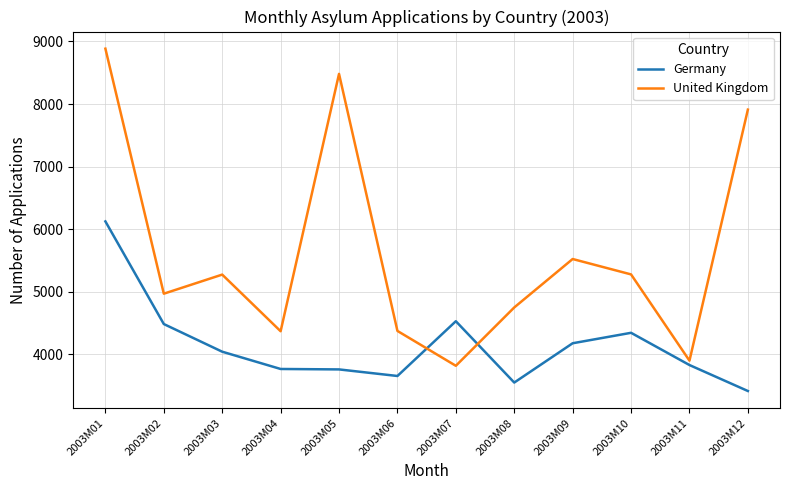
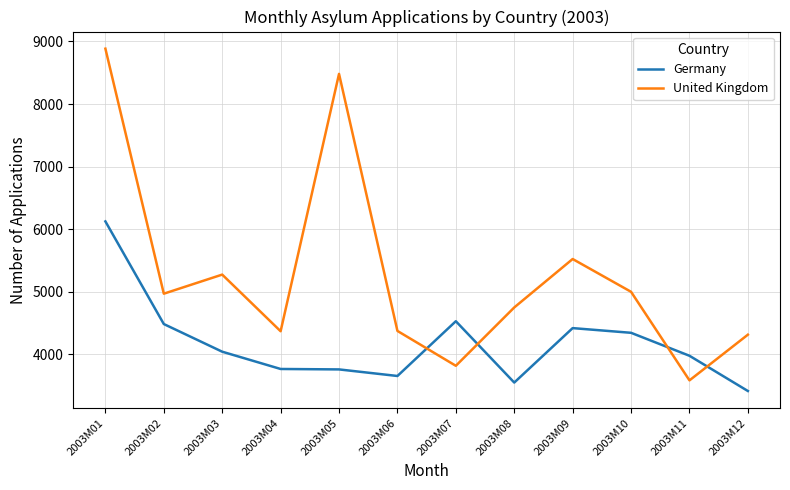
  {
    "Germany": {
      "2003M01": 6100,
      "2003M02": 4500,
      "2003M03": 4000,
      "2003M04": 3800,
      "2003M05": 3800,
      "2003M06": 3700,
      "2003M07": 4500,
      "2003M08": 3600,
-     "2003M09": 4200,
+     "2003M09": 4400,
      "2003M10": 4300,
-     "2003M11": 3800,
+     "2003M11": 4000,
      "2003M12": 3400
    },
    "United Kingdom": {
      "2003M01": 8900,
      "2003M02": 5000,
      "2003M03": 5300,
      "2003M04": 4400,
      "2003M05": 8500,
      "2003M06": 4400,
      "2003M07": 3800,
      "2003M08": 4800,
      "2003M09": 5500,
-     "2003M10": 5300,
-     "2003M11": 3900,
-     "2003M12": 7900
+     "2003M10": 5000,
+     "2003M11": 3600,
+     "2003M12": 4300
    }
  }
